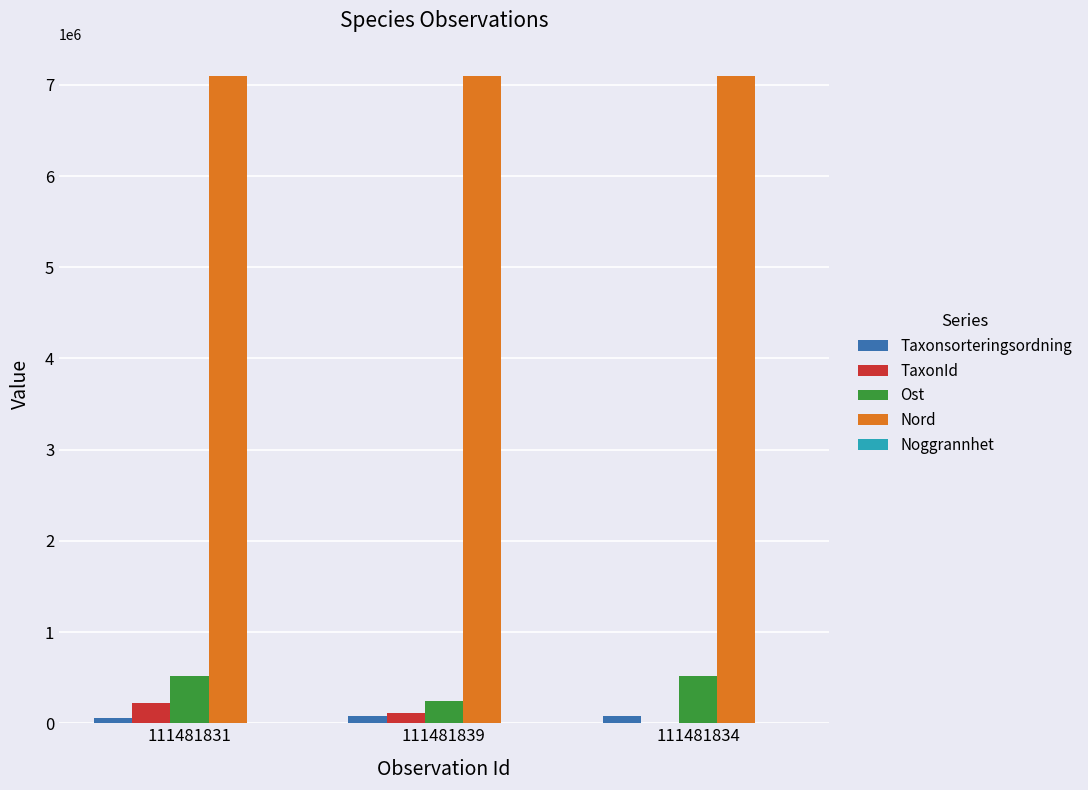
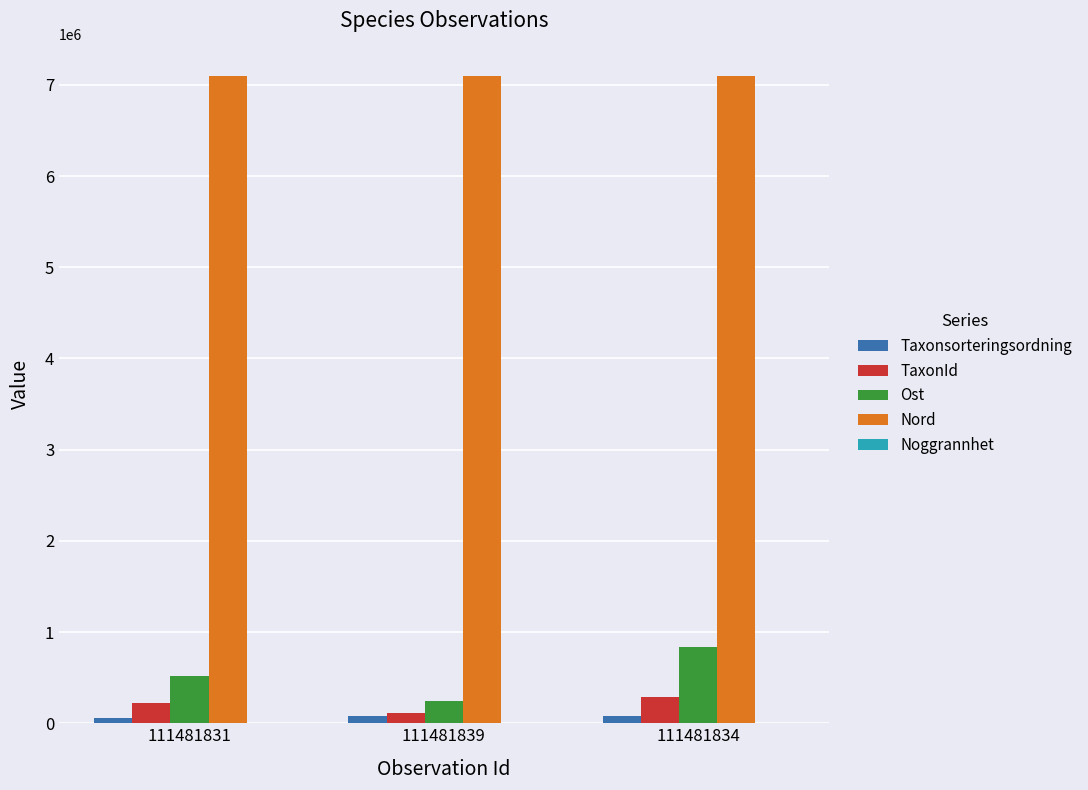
  {
    "TaxonId": {
      "111481831": 200000,
      "111481839": 100000,
-     "111481834": 0
+     "111481834": 300000
    },
    "Ost": {
      "111481831": 500000,
      "111481839": 200000,
-     "111481834": 500000
+     "111481834": 800000
    },
    "Nord": {
      "111481831": 7100000,
      "111481839": 7100000,
      "111481834": 7100000
    }
  }
